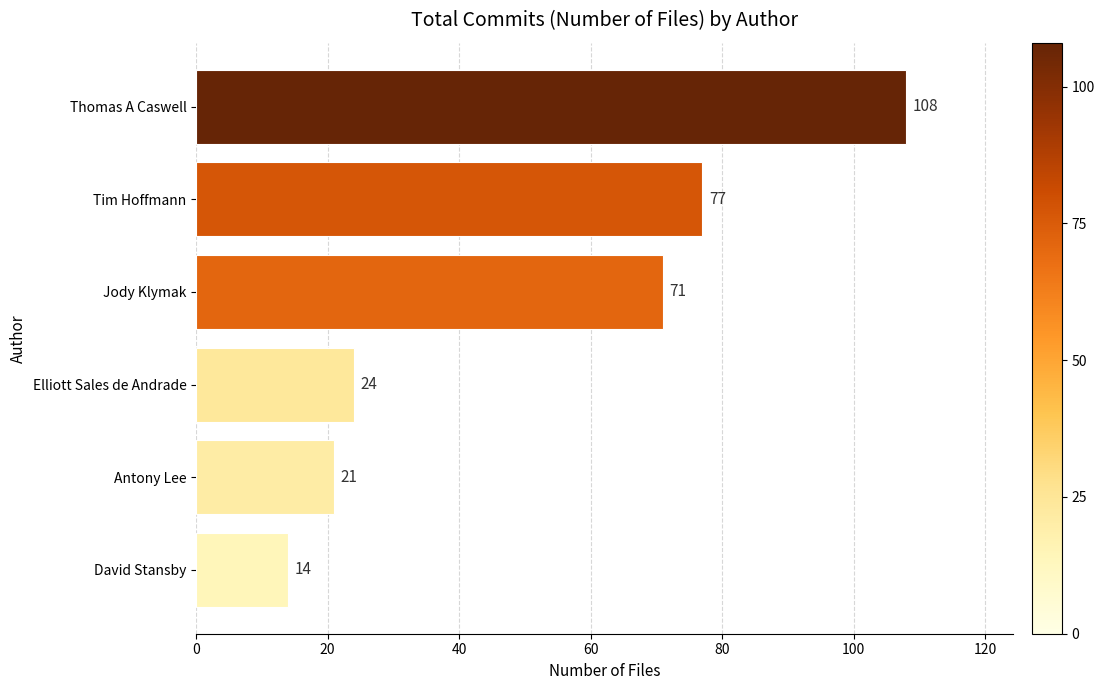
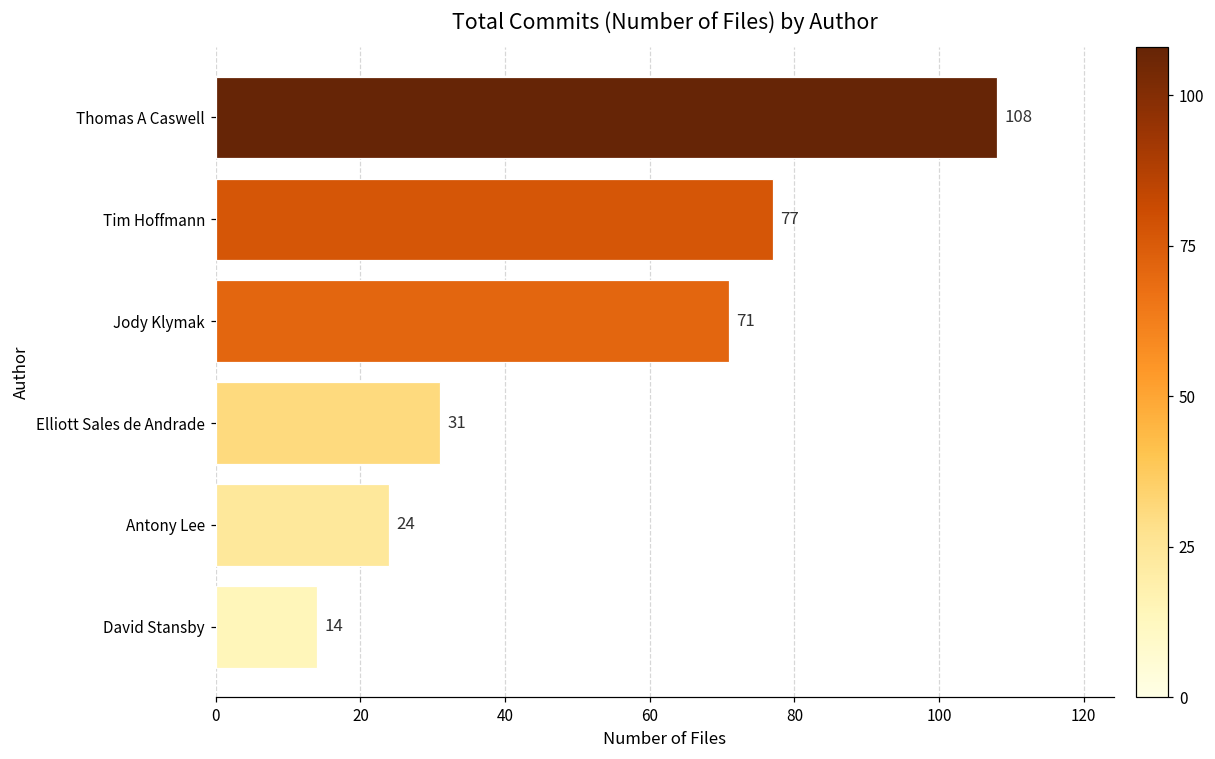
  {
    "Thomas A Caswell": 108,
    "Tim Hoffmann": 77,
    "Jody Klymak": 71,
-   "Elliott Sales de Andrade": 24,
-   "Antony Lee": 21,
+   "Elliott Sales de Andrade": 31,
+   "Antony Lee": 24,
    "David Stansby": 14
  }
